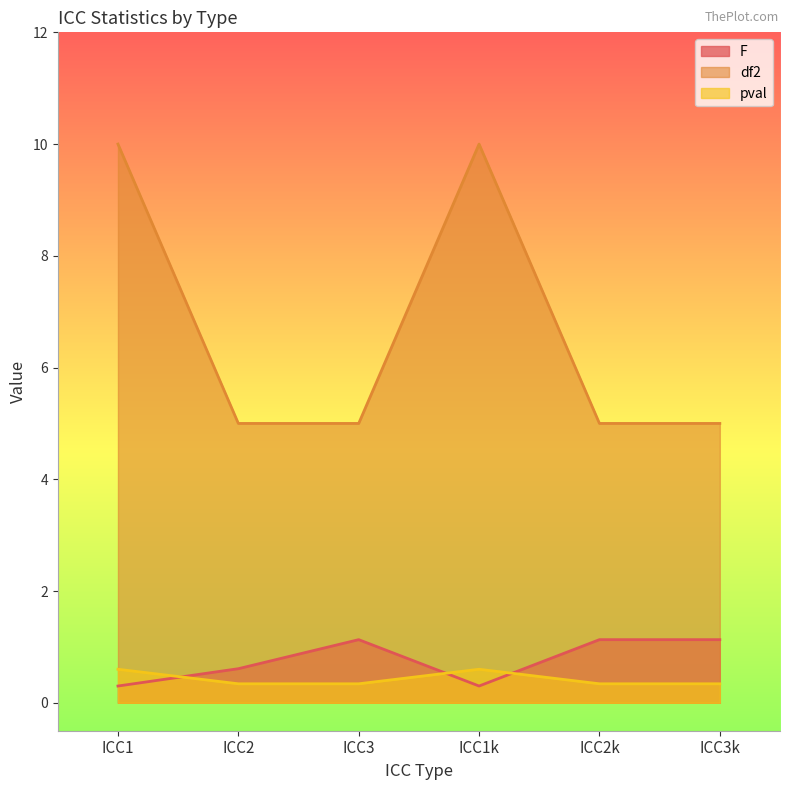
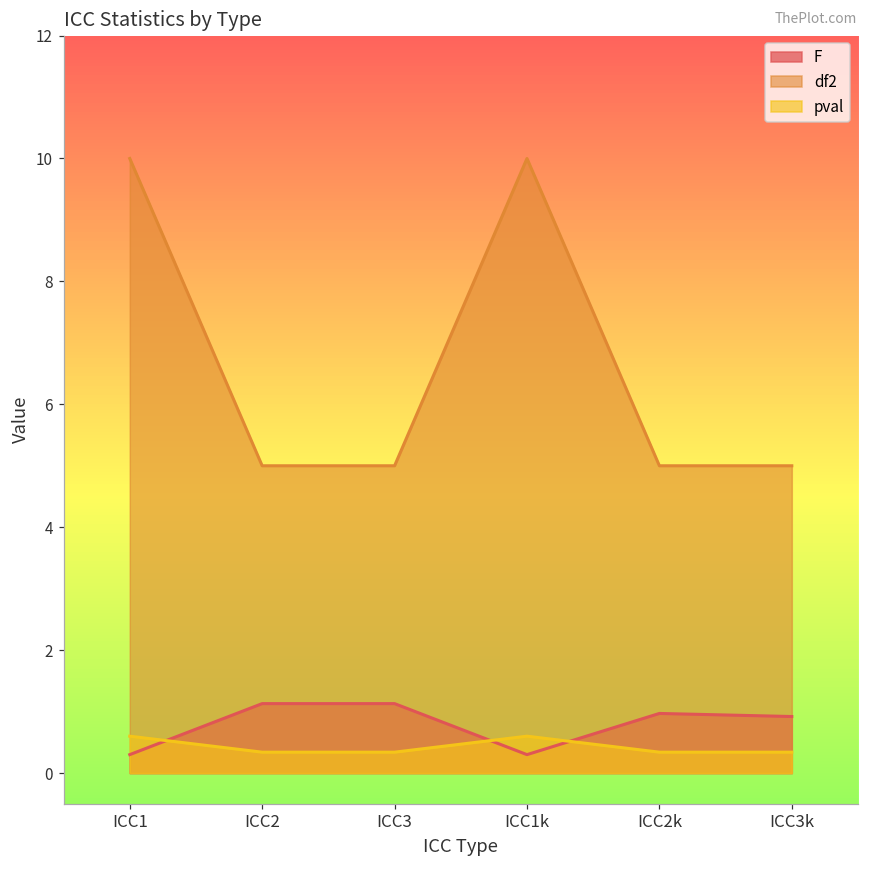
  {
    "F": {
      "ICC1": 0.3,
-     "ICC2": 0.6,
+     "ICC2": 1.1,
      "ICC3": 1.1,
      "ICC1k": 0.3,
-     "ICC2k": 1.1,
-     "ICC3k": 1.1
+     "ICC2k": 1.0,
+     "ICC3k": 0.9
    },
    "df2": {
      "ICC1": 10.0,
      "ICC2": 5.0,
      "ICC3": 5.0,
      "ICC1k": 10.0,
      "ICC2k": 5.0,
      "ICC3k": 5.0
    },
    "pval": {
      "ICC1": 0.6,
      "ICC2": 0.3,
      "ICC3": 0.3,
      "ICC1k": 0.6,
      "ICC2k": 0.3,
      "ICC3k": 0.3
    }
  }
